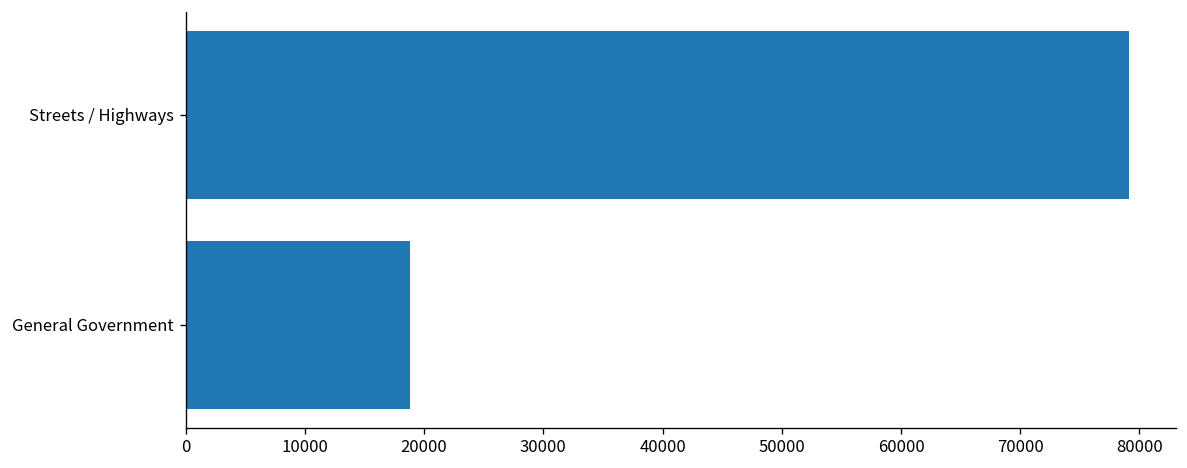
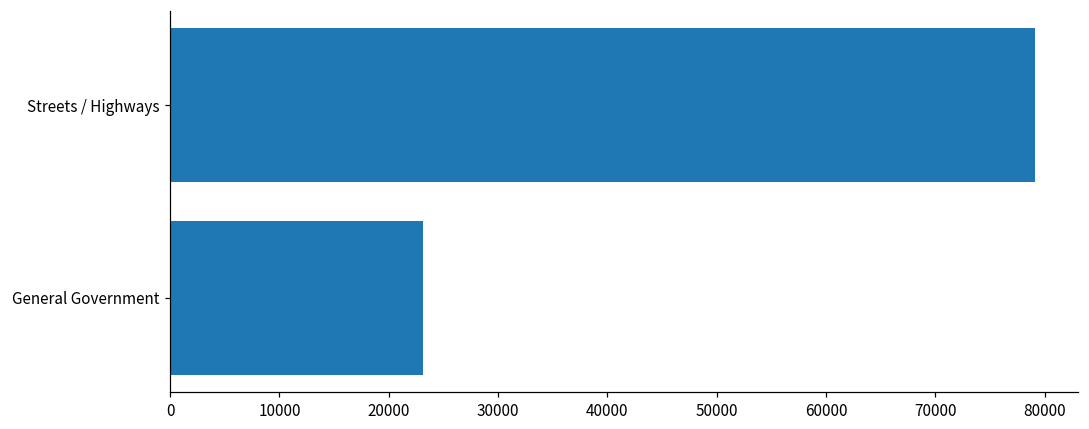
  {
    "Streets / Highways": 79000,
-   "General Government": 19000
+   "General Government": 23000
  }
